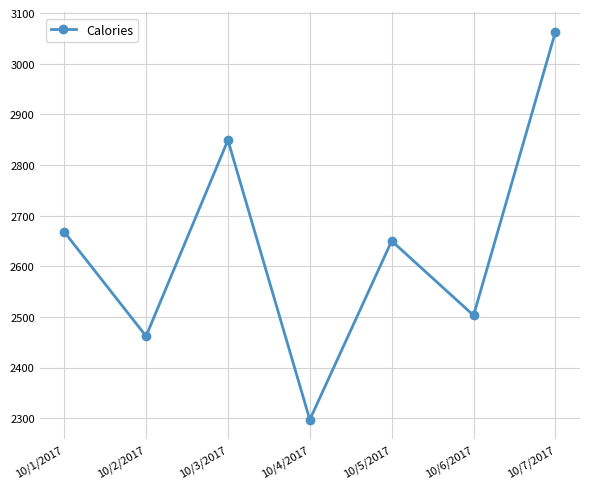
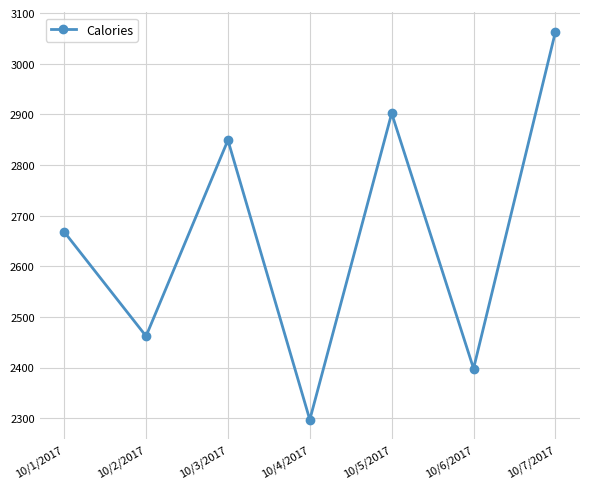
  {
    "10/1/2017": 2670,
    "10/2/2017": 2460,
    "10/3/2017": 2850,
    "10/4/2017": 2300,
-   "10/5/2017": 2650,
-   "10/6/2017": 2500,
+   "10/5/2017": 2900,
+   "10/6/2017": 2400,
    "10/7/2017": 3060
  }
